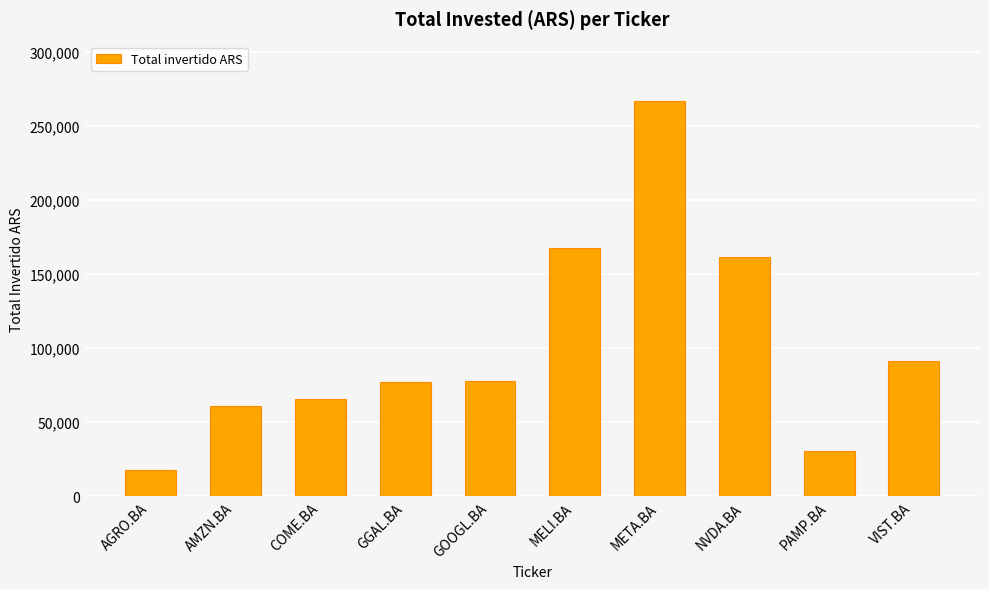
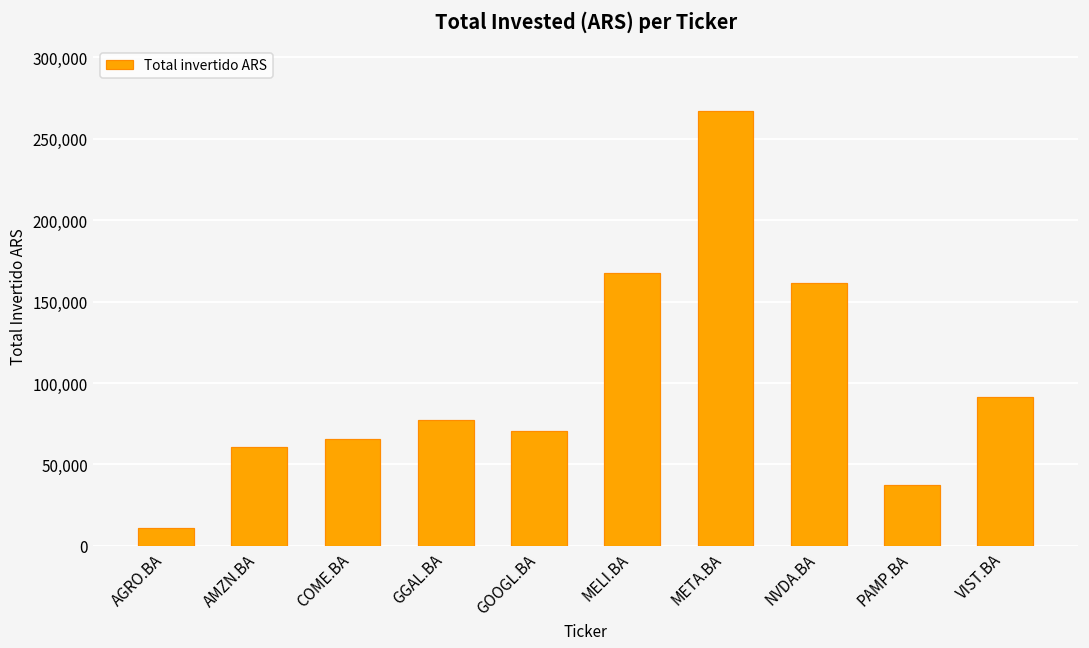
  {
-   "AGRO.BA": "18,000",
+   "AGRO.BA": "11,000",
    "AMZN.BA": "61,000",
    "COME.BA": "66,000",
    "GGAL.BA": "77,000",
-   "GOOGL.BA": "78,000",
+   "GOOGL.BA": "71,000",
    "MELI.BA": "168,000",
    "META.BA": "267,000",
    "NVDA.BA": "161,000",
-   "PAMP.BA": "31,000",
+   "PAMP.BA": "38,000",
    "VIST.BA": "92,000"
  }
